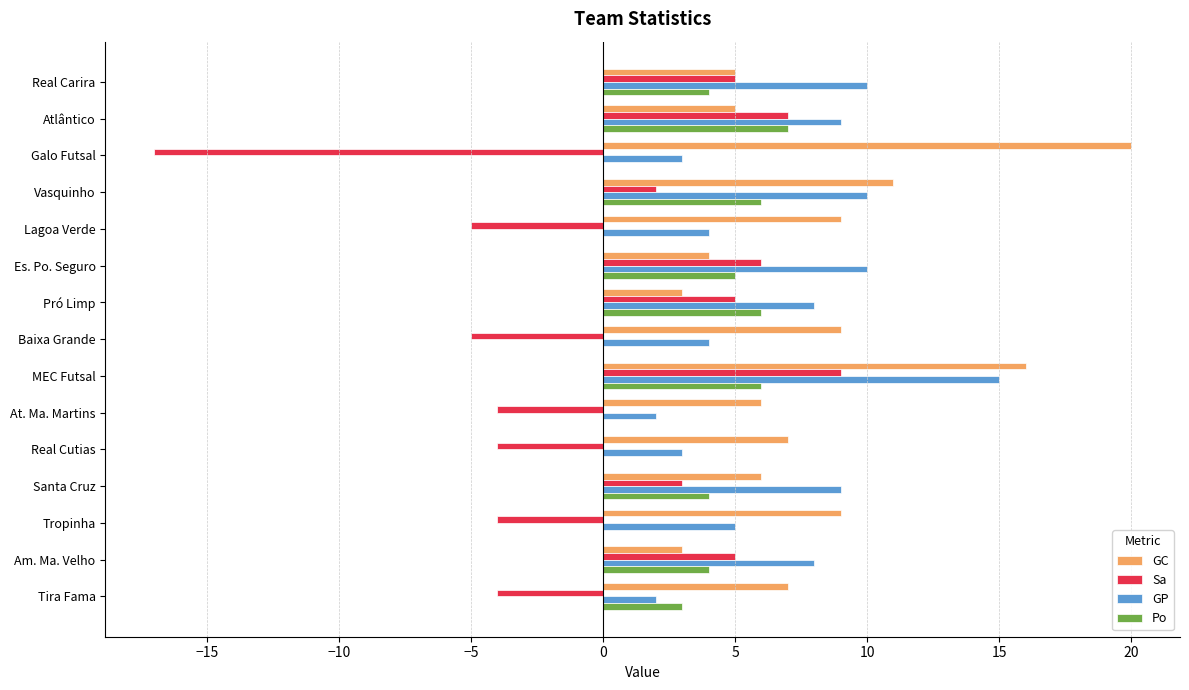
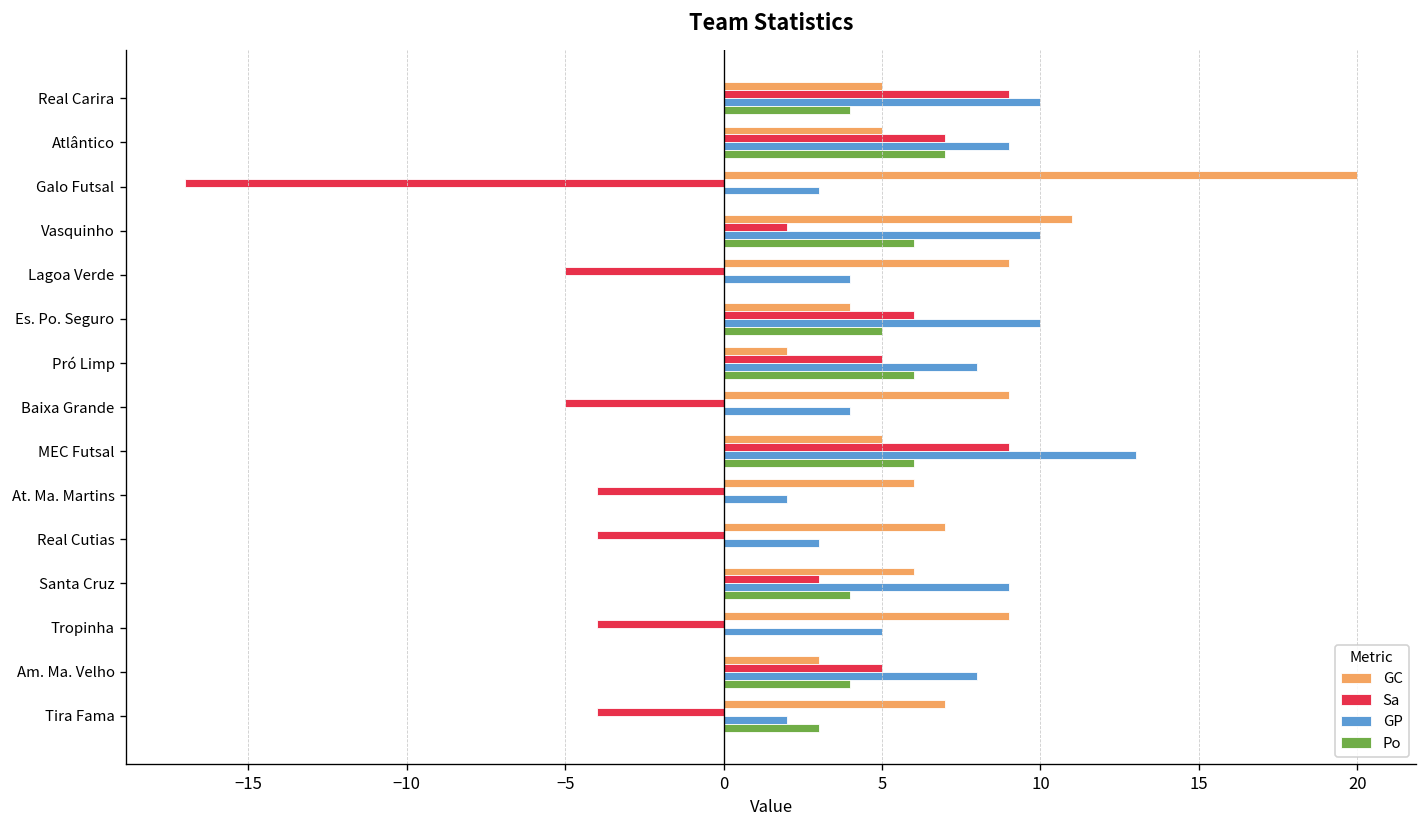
  {
    "GC": {
      "Real Carira": 5,
      "Atlântico": 5,
      "Galo Futsal": 20,
      "Vasquinho": 11,
      "Lagoa Verde": 9,
      "Es. Po. Seguro": 4,
-     "Pró Limp": 3,
+     "Pró Limp": 2,
      "Baixa Grande": 9,
-     "MEC Futsal": 16,
+     "MEC Futsal": 5,
      "At. Ma. Martins": 6,
      "Real Cutias": 7,
      "Santa Cruz": 6,
      "Tropinha": 9,
      "Am. Ma. Velho": 3,
      "Tira Fama": 7
    },
    "Sa": {
-     "Real Carira": 5,
+     "Real Carira": 9,
      "Atlântico": 7,
      "Galo Futsal": -17,
      "Vasquinho": 2,
      "Lagoa Verde": -5,
      "Es. Po. Seguro": 6,
      "Pró Limp": 5,
      "Baixa Grande": -5,
      "MEC Futsal": 9,
      "At. Ma. Martins": -4,
      "Real Cutias": -4,
      "Santa Cruz": 3,
      "Tropinha": -4,
      "Am. Ma. Velho": 5,
      "Tira Fama": -4
    },
    "GP": {
      "Real Carira": 10,
      "Atlântico": 9,
      "Galo Futsal": 3,
      "Vasquinho": 10,
      "Lagoa Verde": 4,
      "Es. Po. Seguro": 10,
      "Pró Limp": 8,
      "Baixa Grande": 4,
-     "MEC Futsal": 15,
+     "MEC Futsal": 13,
      "At. Ma. Martins": 2,
      "Real Cutias": 3,
      "Santa Cruz": 9,
      "Tropinha": 5,
      "Am. Ma. Velho": 8,
      "Tira Fama": 2
    },
    "Po": {
      "Real Carira": 4,
      "Atlântico": 7,
      "Galo Futsal": 0,
      "Vasquinho": 6,
      "Lagoa Verde": 0,
      "Es. Po. Seguro": 5,
      "Pró Limp": 6,
      "Baixa Grande": 0,
      "MEC Futsal": 6,
      "At. Ma. Martins": 0,
      "Real Cutias": 0,
      "Santa Cruz": 4,
      "Tropinha": 0,
      "Am. Ma. Velho": 4,
      "Tira Fama": 3
    }
  }
